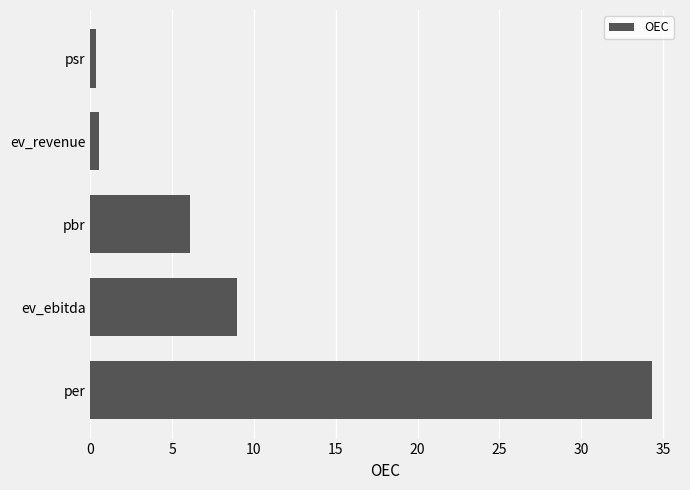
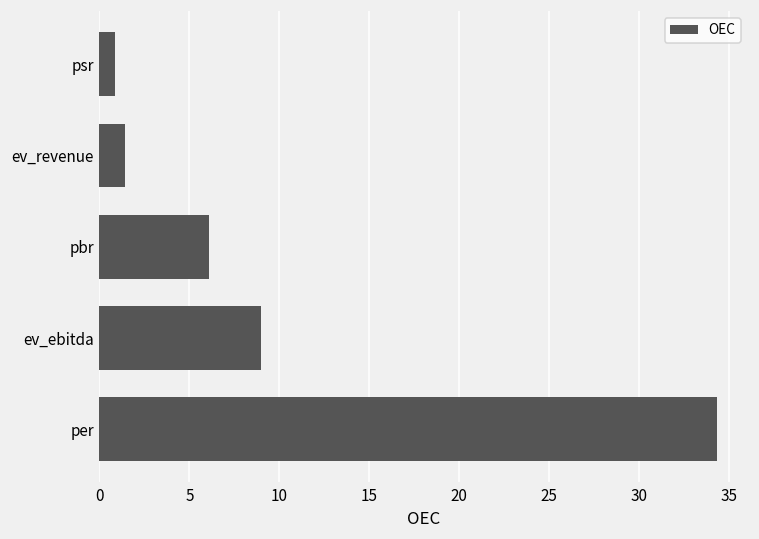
  {
-   "psr": 0.3,
-   "ev_revenue": 0.5,
+   "psr": 0.9,
+   "ev_revenue": 1.4,
    "pbr": 6.1,
    "ev_ebitda": 9.0,
    "per": 34.3
  }
